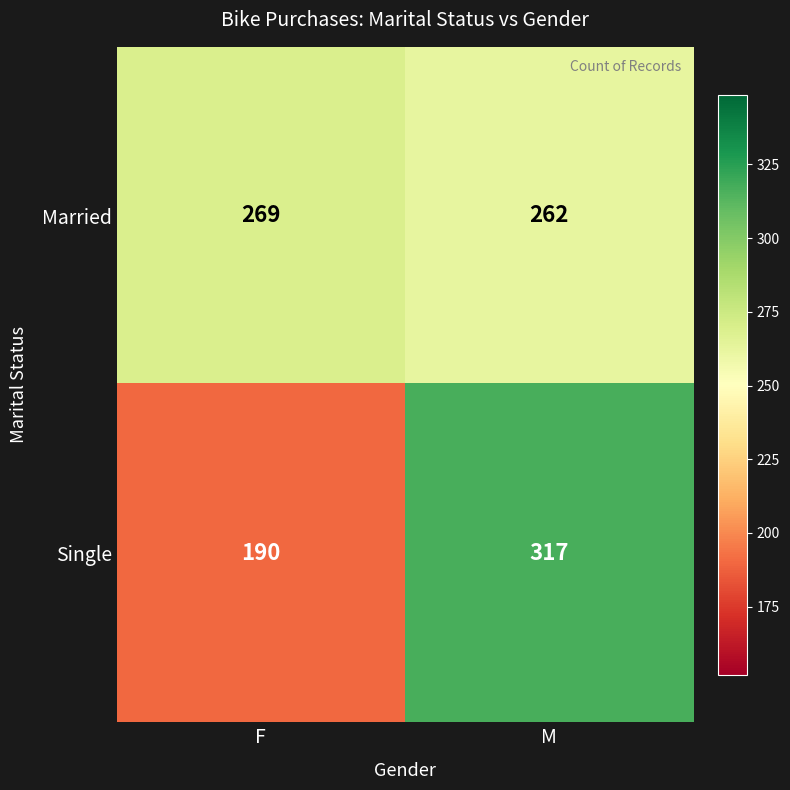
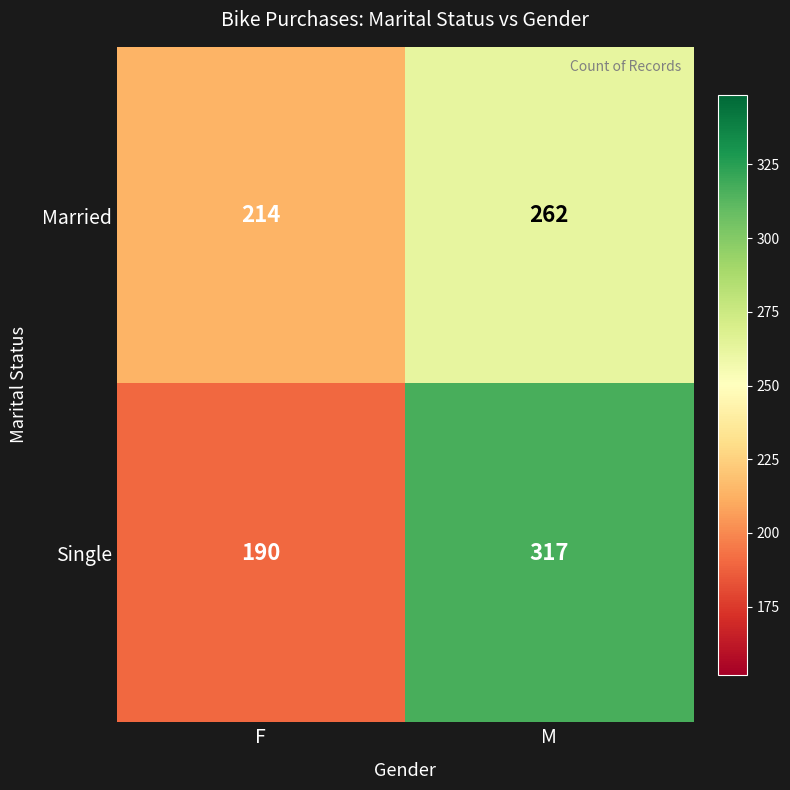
  {
    "Married": {
-     "F": 269
+     "F": 214
    },
    "Single": {
      "F": 190,
      "M": 317
    }
  }
